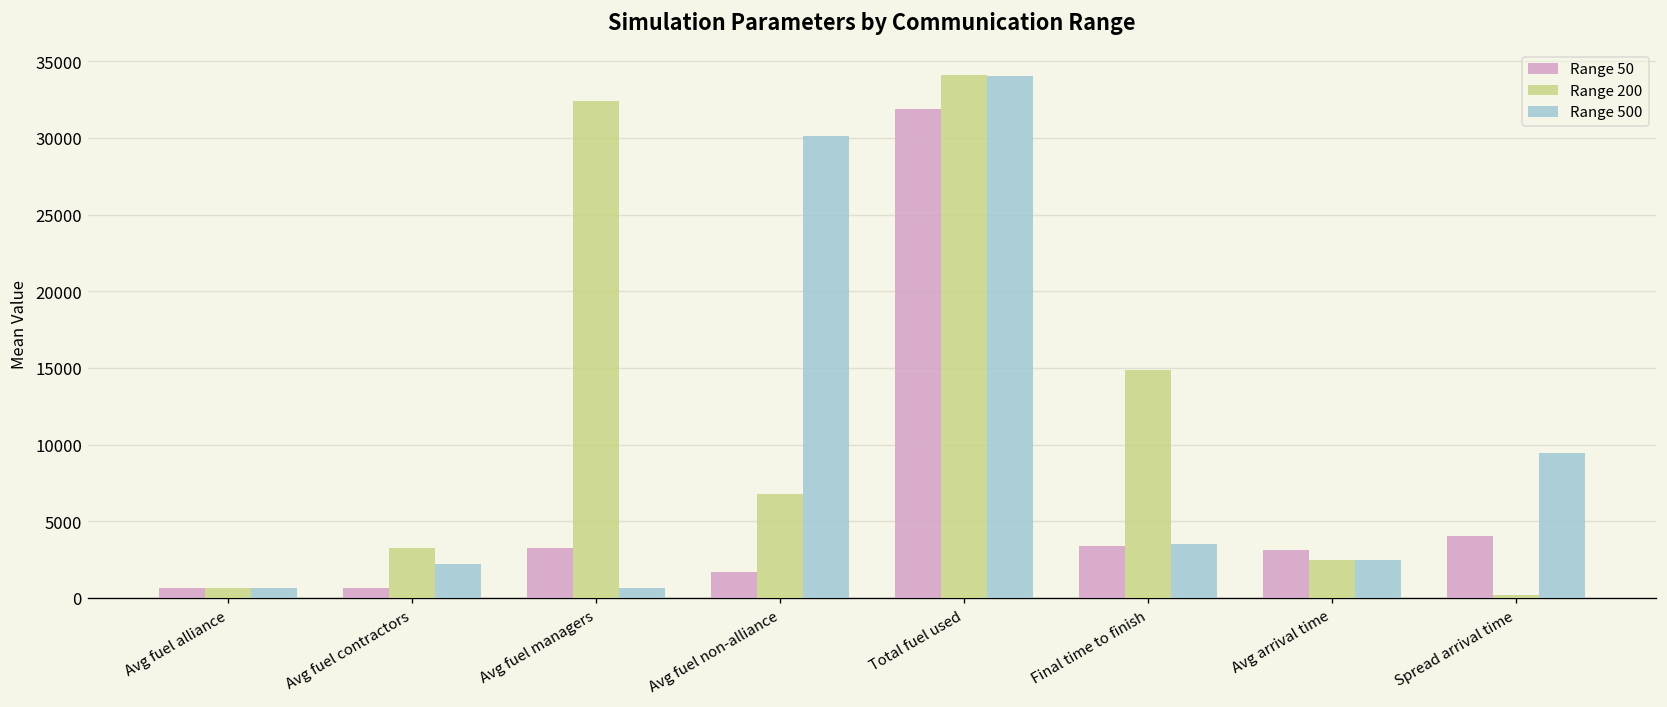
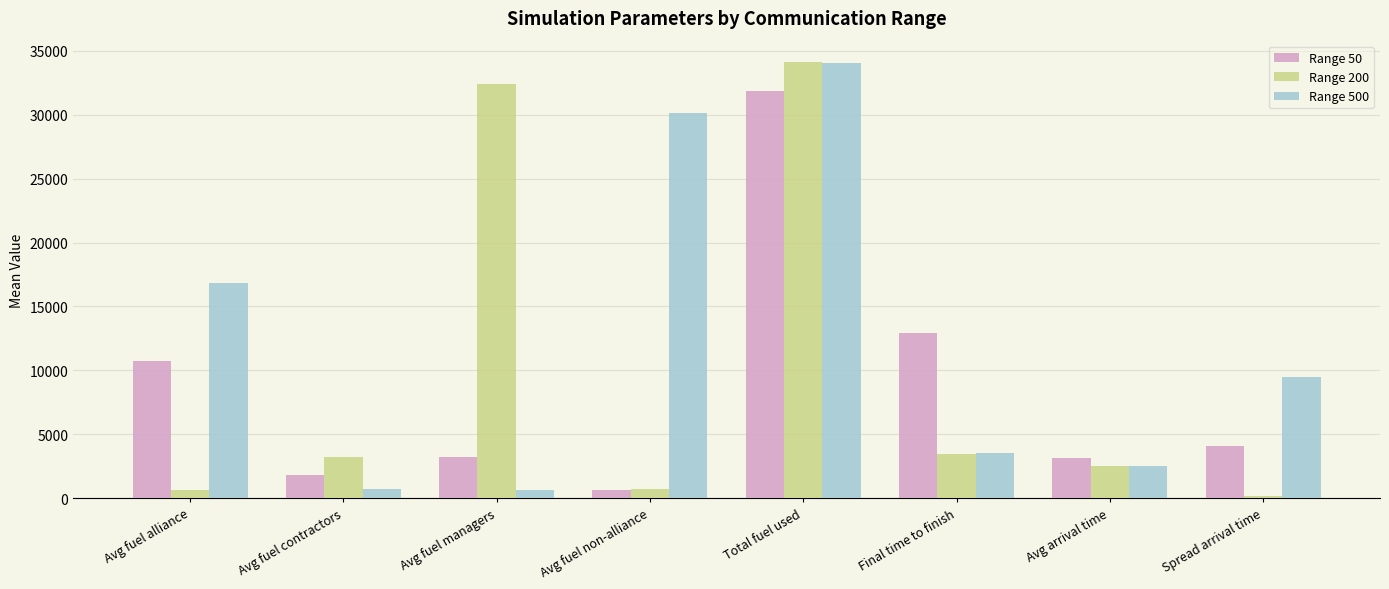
  {
    "Range 50": {
-     "Avg fuel alliance": 600,
-     "Avg fuel contractors": 700,
+     "Avg fuel alliance": 10700,
+     "Avg fuel contractors": 1800,
      "Avg fuel managers": 3200,
-     "Avg fuel non-alliance": 1700,
+     "Avg fuel non-alliance": 700,
      "Total fuel used": 31900,
-     "Final time to finish": 3400,
+     "Final time to finish": 12900,
      "Avg arrival time": 3100,
      "Spread arrival time": 4100
    },
    "Range 200": {
      "Avg fuel alliance": 700,
      "Avg fuel contractors": 3200,
      "Avg fuel managers": 32400,
-     "Avg fuel non-alliance": 6800,
+     "Avg fuel non-alliance": 700,
      "Total fuel used": 34100,
-     "Final time to finish": 14900,
+     "Final time to finish": 3400,
      "Avg arrival time": 2500
    },
    "Range 500": {
-     "Avg fuel alliance": 700,
-     "Avg fuel contractors": 2200,
+     "Avg fuel alliance": 16900,
+     "Avg fuel contractors": 700,
      "Avg fuel managers": 600,
      "Avg fuel non-alliance": 30100,
      "Total fuel used": 34000,
      "Final time to finish": 3500,
      "Avg arrival time": 2500,
      "Spread arrival time": 9400
    }
  }
